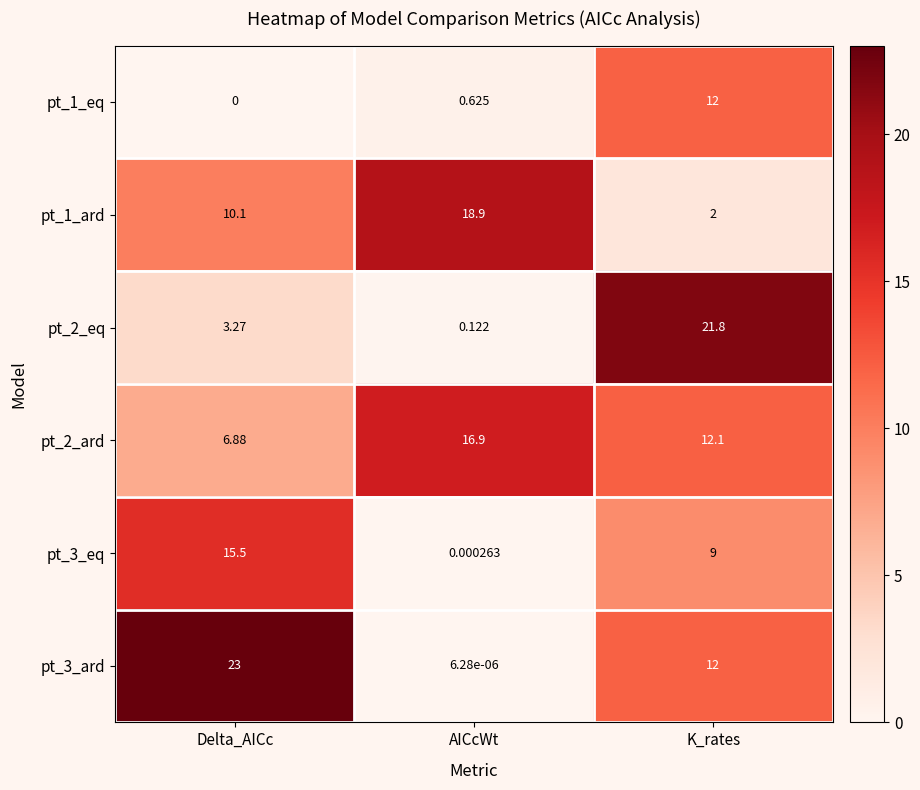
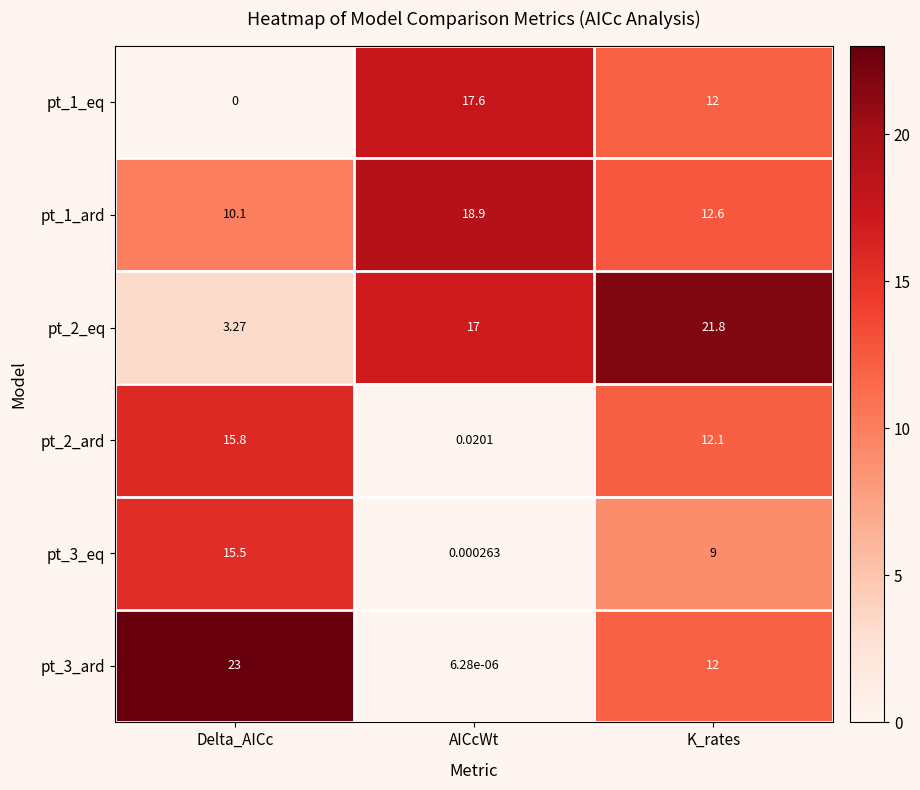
  {
    "pt_1_eq": {
      "Delta_AICc": "0",
-     "AICcWt": "0.625",
+     "AICcWt": "17.6",
      "K_rates": "12"
    },
    "pt_1_ard": {
      "Delta_AICc": "10.1",
      "AICcWt": "18.9",
-     "K_rates": "2"
+     "K_rates": "12.6"
    },
    "pt_2_eq": {
      "Delta_AICc": "3.27",
-     "AICcWt": "0.122",
+     "AICcWt": "17",
      "K_rates": "21.8"
    },
    "pt_2_ard": {
-     "Delta_AICc": "6.88",
-     "AICcWt": "16.9",
+     "Delta_AICc": "15.8",
+     "AICcWt": "0.0201",
      "K_rates": "12.1"
    },
    "pt_3_eq": {
      "Delta_AICc": "15.5",
      "AICcWt": "0.000263",
      "K_rates": "9"
    },
    "pt_3_ard": {
      "Delta_AICc": "23",
      "AICcWt": "6.28e-06",
      "K_rates": "12"
    }
  }
